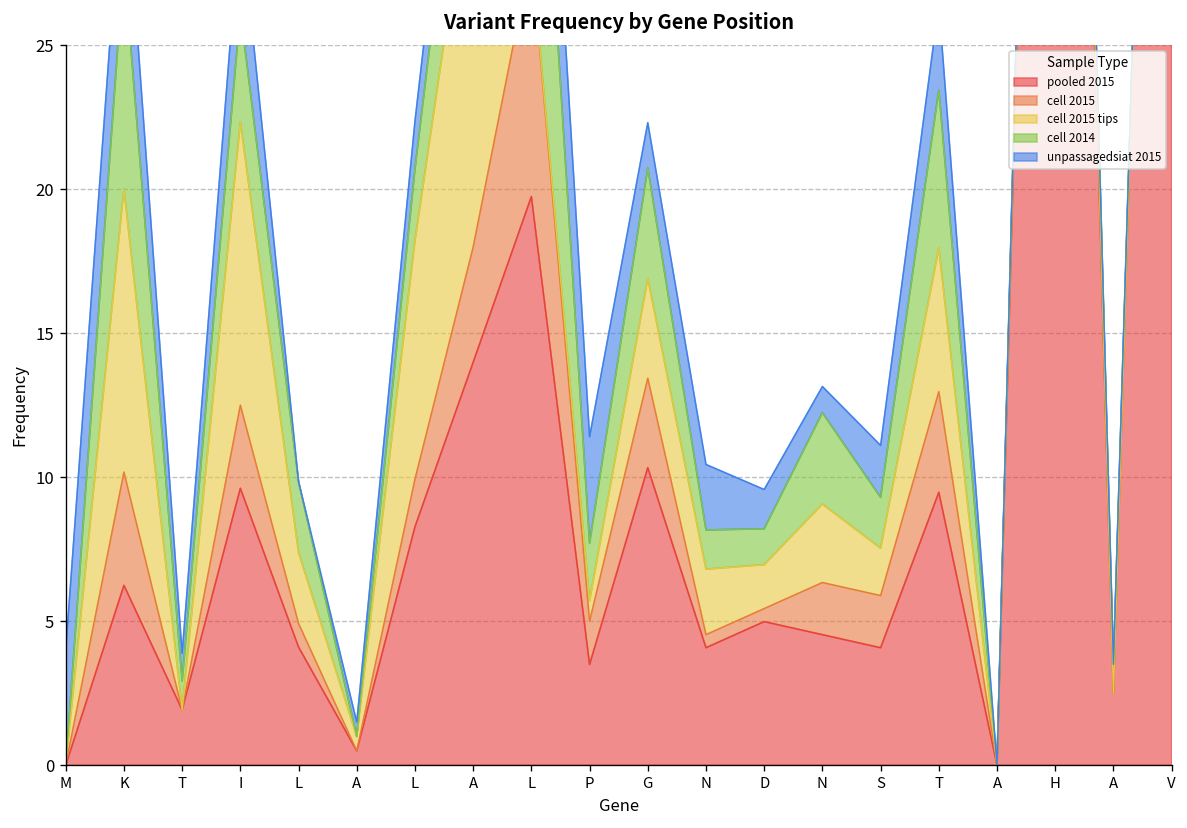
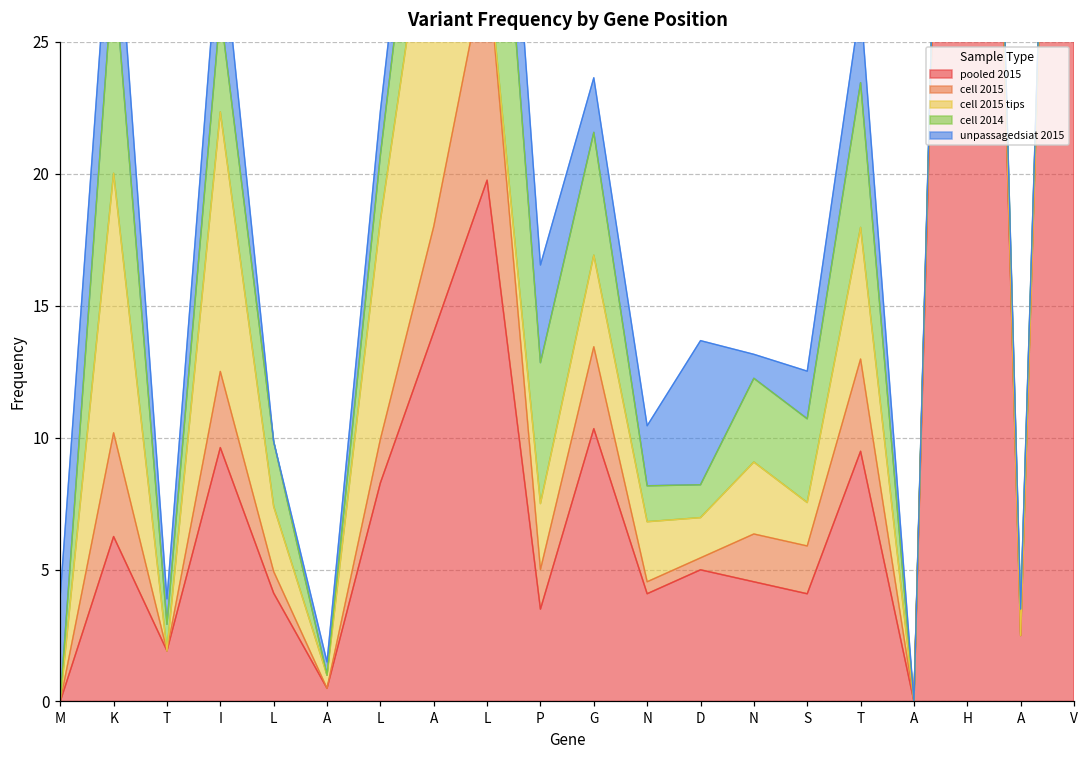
  {
    "cell 2015 tips": {
      "K": 9.8,
      "I": 9.8,
-     "P": 0.7,
+     "P": 2.5,
      "G": 3.5,
      "D": 1.5,
      "S": 1.6
    },
    "cell 2014": {
-     "P": 2.0,
-     "G": 3.8,
+     "P": 5.3,
+     "G": 4.7,
      "D": 1.2,
-     "S": 1.8
+     "S": 3.2
    },
    "unpassagedsiat 2015": {
      "M": 4.0,
      "P": 3.7,
-     "G": 1.6,
-     "D": 1.4,
+     "G": 2.1,
+     "D": 5.5,
      "S": 1.8
    }
  }
